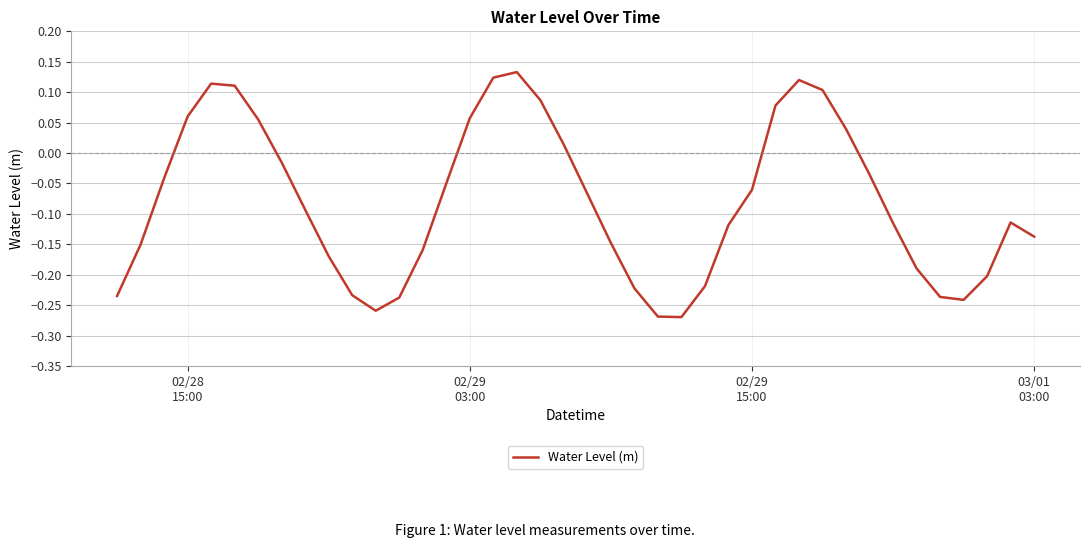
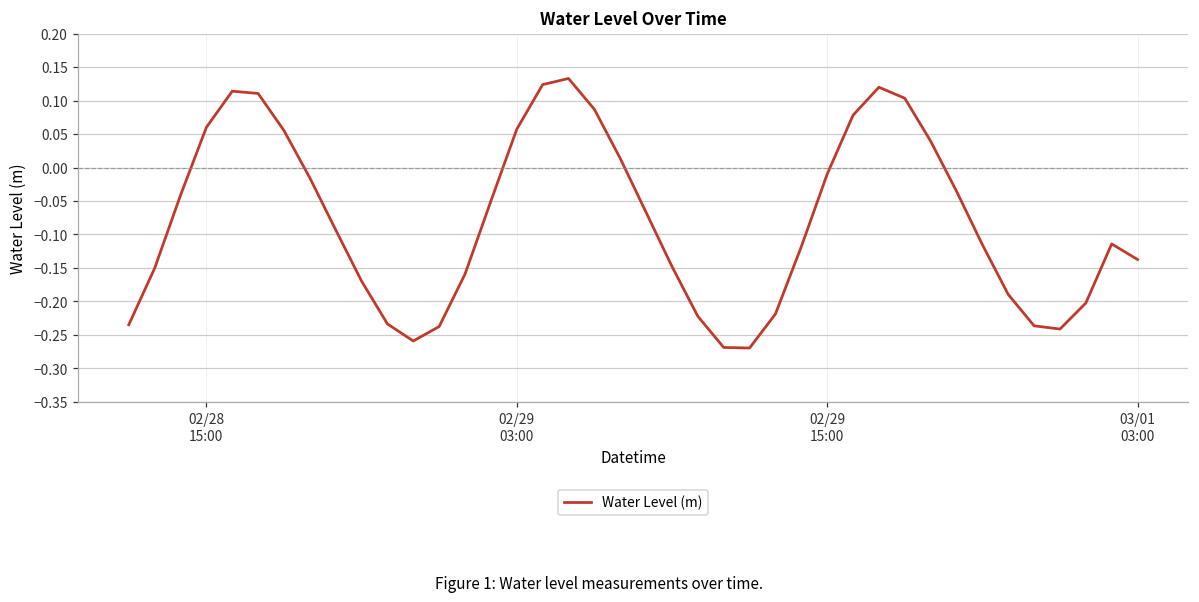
  {
    "02/28 15:00": 0.06,
    "02/29 03:00": 0.06,
-   "02/29 15:00": -0.06,
+   "02/29 15:00": -0.01,
    "03/01 03:00": -0.14
  }
